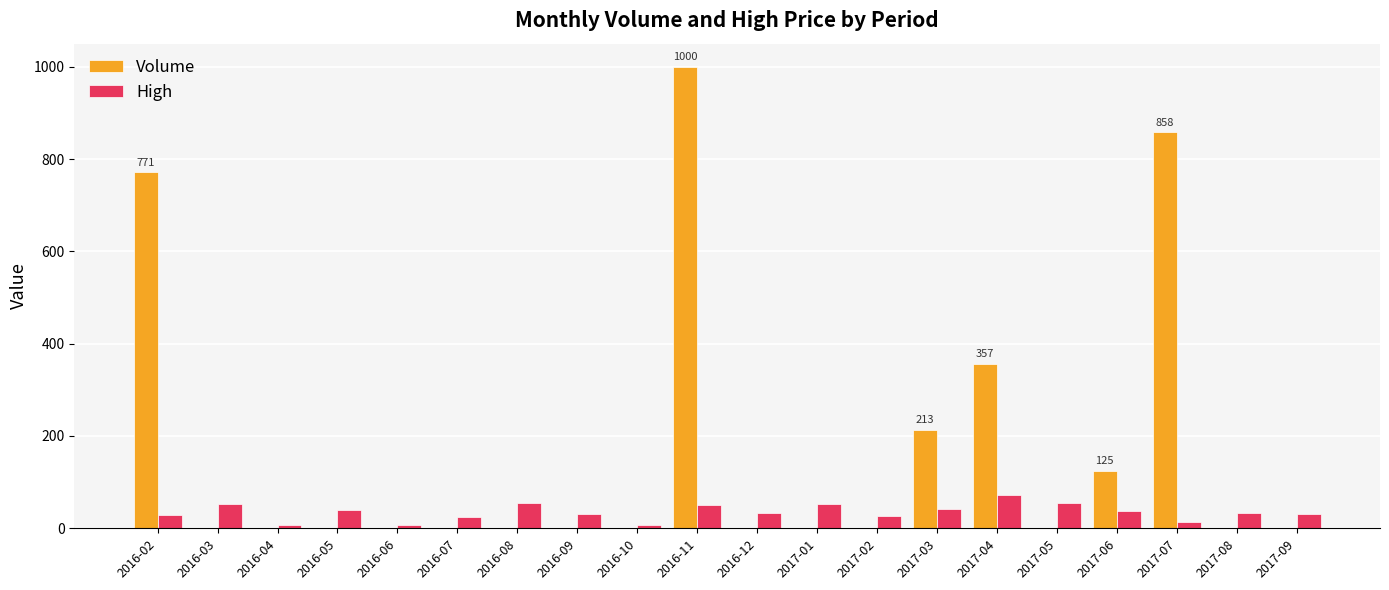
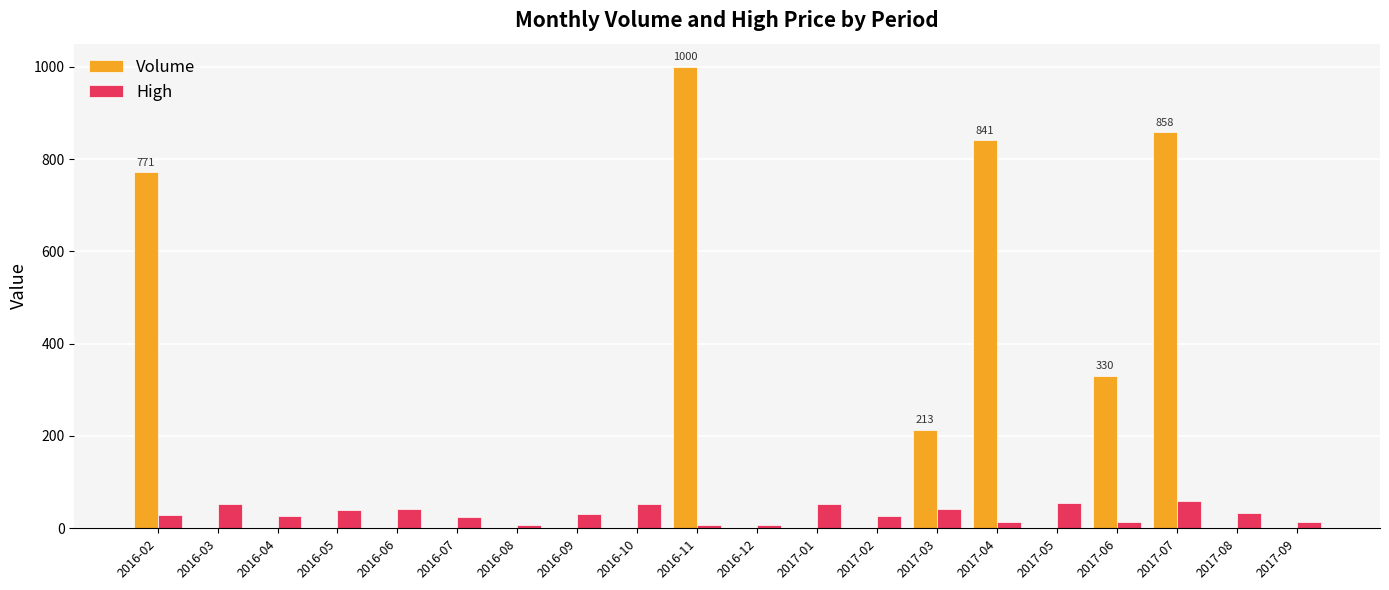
  {
    "Volume": {
      "2016-02": 771,
      "2016-11": 1000,
      "2017-03": 213,
-     "2017-04": 357,
-     "2017-06": 125,
+     "2017-04": 841,
+     "2017-06": 330,
      "2017-07": 858
    },
    "High": {
      "2016-02": 30,
      "2016-03": 50,
-     "2016-04": 10,
+     "2016-04": 30,
      "2016-05": 40,
-     "2016-06": 10,
+     "2016-06": 40,
      "2016-07": 30,
-     "2016-08": 60,
+     "2016-08": 10,
      "2016-09": 30,
-     "2016-10": 10,
-     "2016-11": 50,
-     "2016-12": 30,
+     "2016-10": 50,
+     "2016-11": 10,
+     "2016-12": 10,
      "2017-01": 50,
      "2017-02": 30,
      "2017-03": 40,
-     "2017-04": 70,
+     "2017-04": 10,
      "2017-05": 60,
-     "2017-06": 40,
-     "2017-07": 10,
+     "2017-06": 10,
+     "2017-07": 60,
      "2017-08": 30,
-     "2017-09": 30
+     "2017-09": 10
    }
  }
